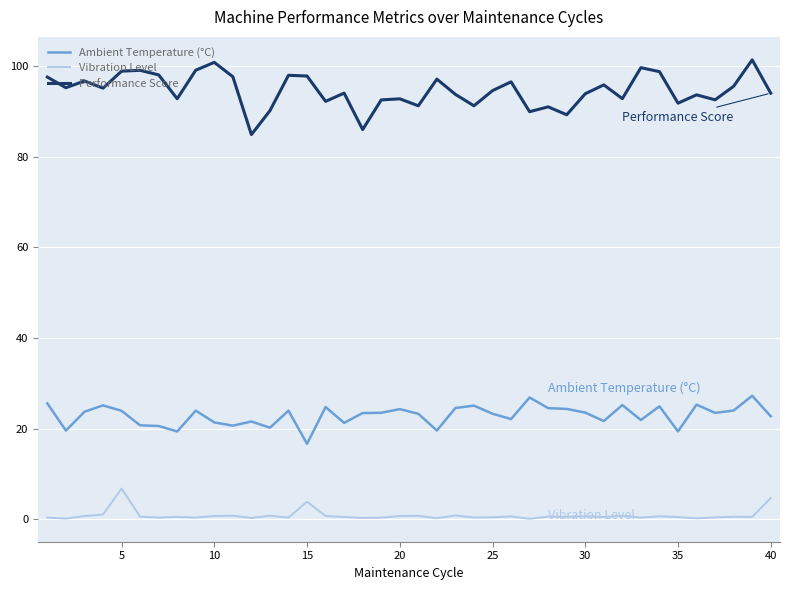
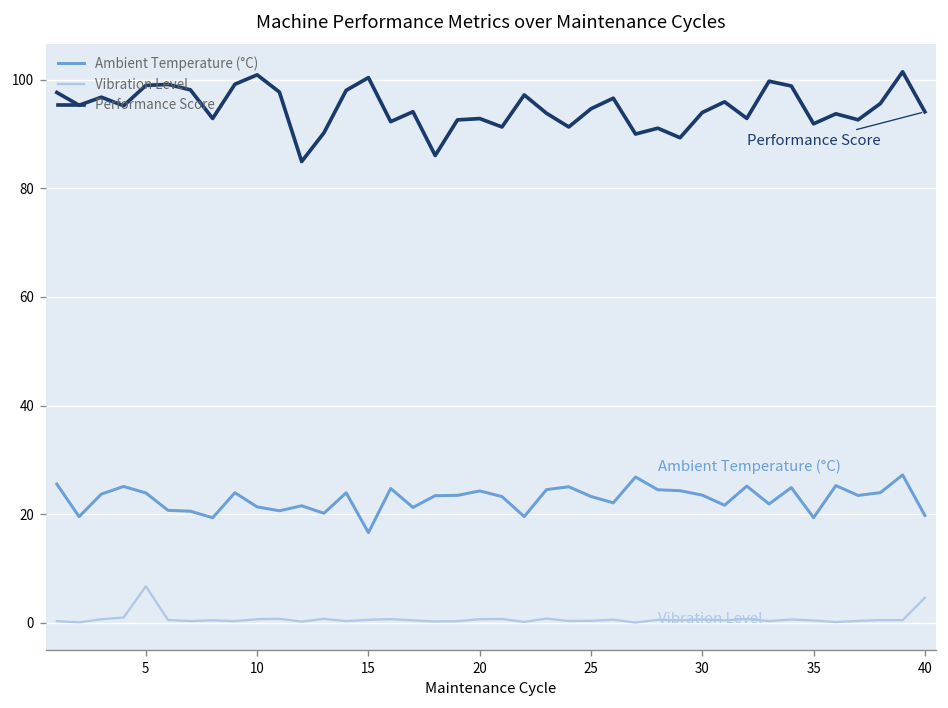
  {
    "Ambient Temperature (°C)": {
      "5": 24,
      "10": 21,
      "15": 17,
      "20": 24,
      "25": 23,
      "30": 24,
      "35": 19,
-     "40": 23
+     "40": 20
    },
    "Vibration Level": {
      "5": 7,
      "10": 1,
-     "15": 4,
+     "15": 1,
      "20": 1,
      "25": 0,
      "30": 1,
      "35": 0,
      "40": 5
    },
    "Performance Score": {
      "5": 99,
      "10": 101,
-     "15": 98,
+     "15": 100,
      "20": 93,
      "25": 95,
      "30": 94,
      "35": 92,
      "40": 94
    }
  }
